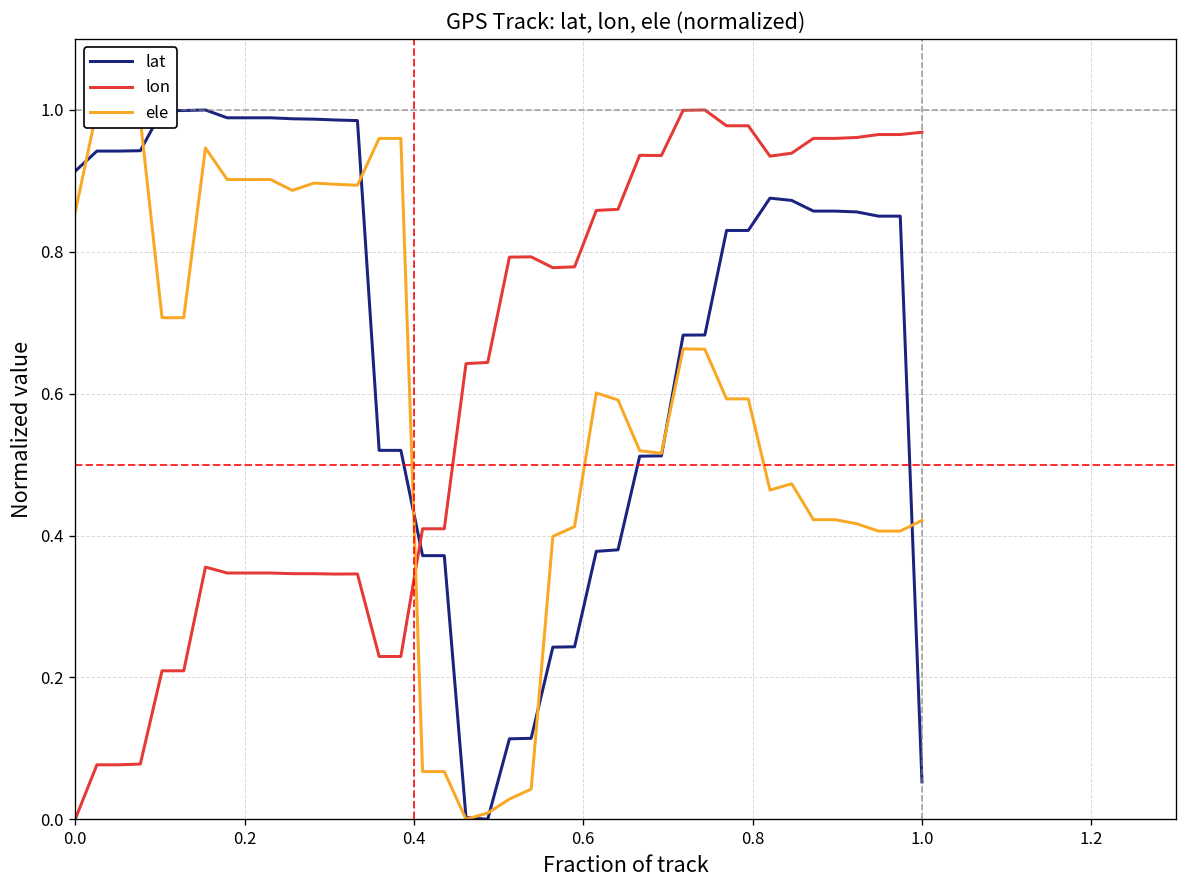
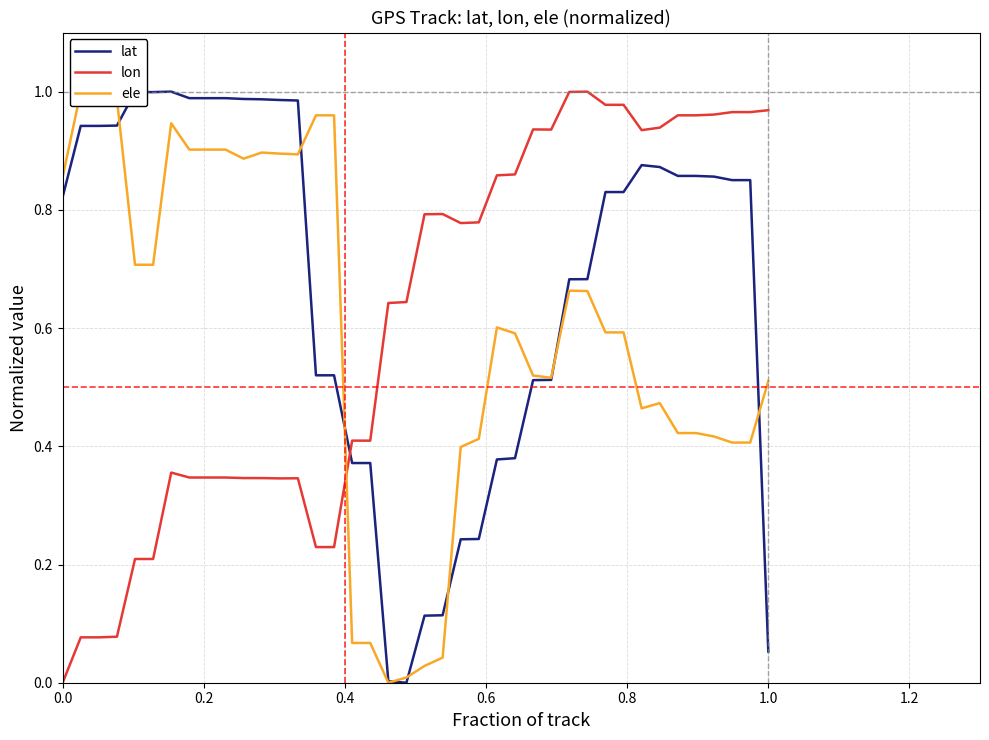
  {
    "lat": {
-     "0.0": 0.91,
+     "0.0": 0.82,
      "1.0": 0.05
    },
    "lon": {
      "0.0": 0.00,
      "1.0": 0.97
    },
    "ele": {
      "0.0": 0.86,
-     "1.0": 0.42
+     "1.0": 0.51
    }
  }
